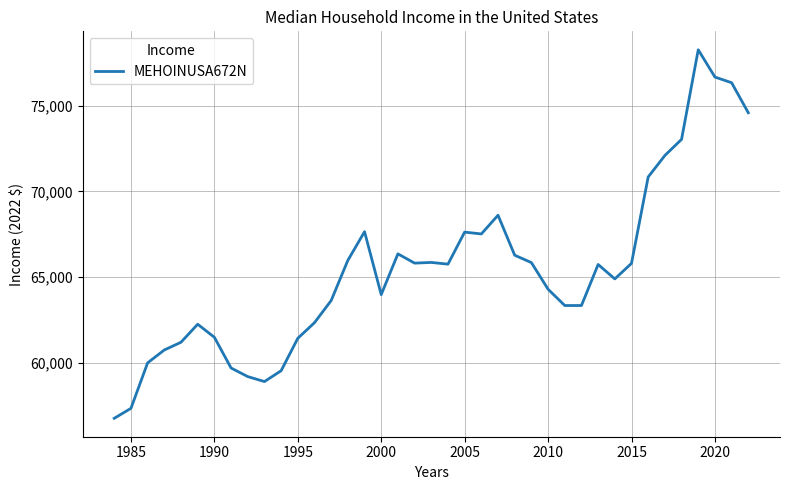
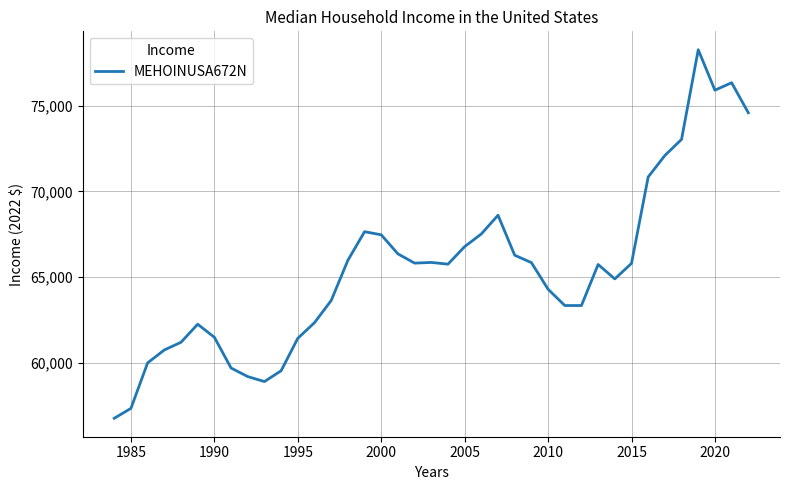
  {
    "1985": "57,400",
    "1990": "61,500",
    "1995": "61,400",
-   "2000": "64,000",
-   "2005": "67,600",
+   "2000": "67,500",
+   "2005": "66,800",
    "2010": "64,300",
    "2015": "65,800",
-   "2020": "76,700"
+   "2020": "75,900"
  }
